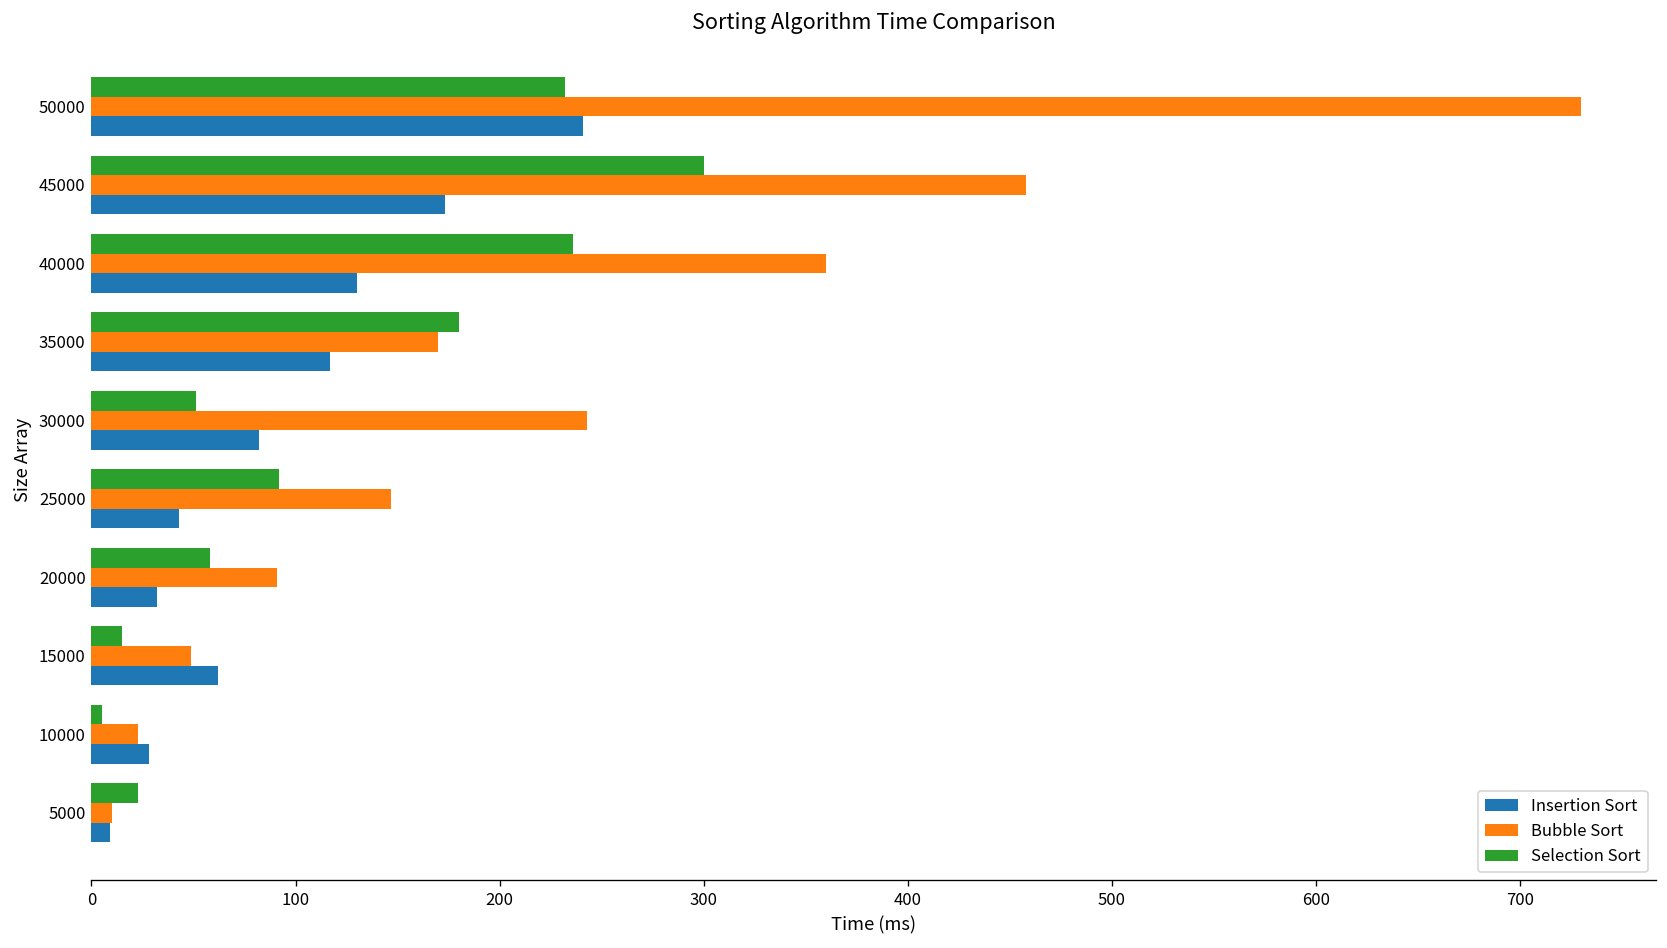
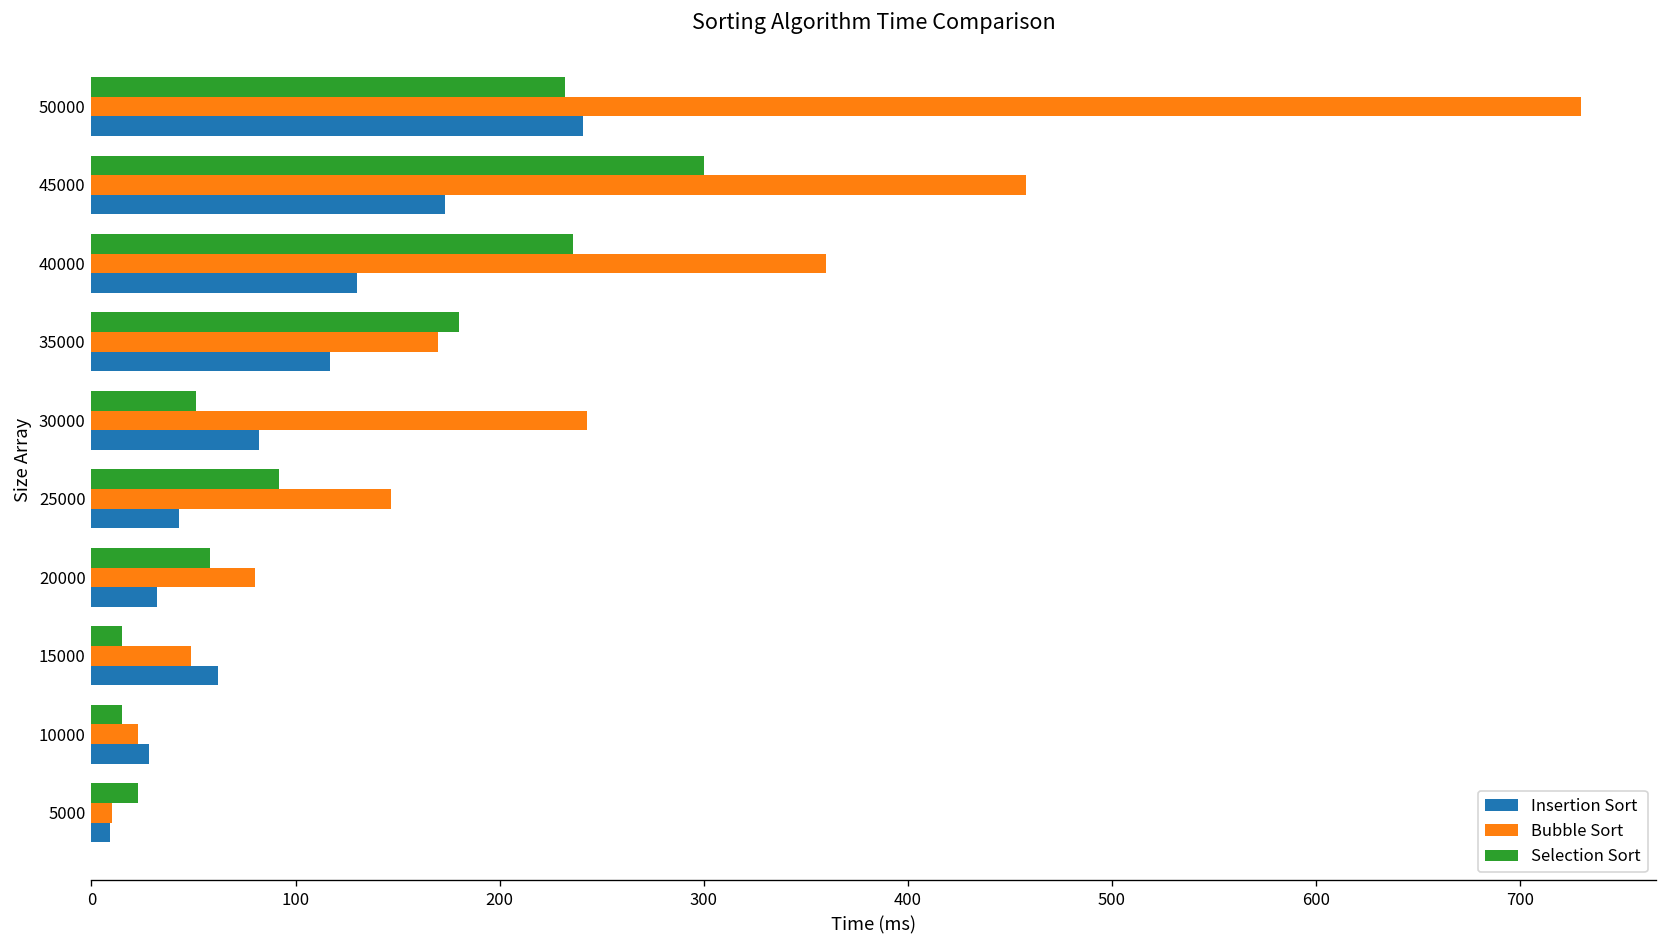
  {
    "Insertion Sort": {
      "50000": 241,
      "45000": 173,
      "40000": 130,
      "35000": 117,
      "30000": 82,
      "25000": 43,
      "20000": 32,
      "15000": 62,
      "10000": 28,
      "5000": 9
    },
    "Bubble Sort": {
      "50000": 730,
      "45000": 458,
      "40000": 360,
      "35000": 170,
      "30000": 243,
      "25000": 147,
-     "20000": 91,
+     "20000": 80,
      "15000": 49,
      "10000": 23,
      "5000": 10
    },
    "Selection Sort": {
      "50000": 232,
      "45000": 300,
      "40000": 236,
      "35000": 180,
      "30000": 51,
      "25000": 92,
      "20000": 58,
      "15000": 15,
-     "10000": 5,
+     "10000": 15,
      "5000": 23
    }
  }
